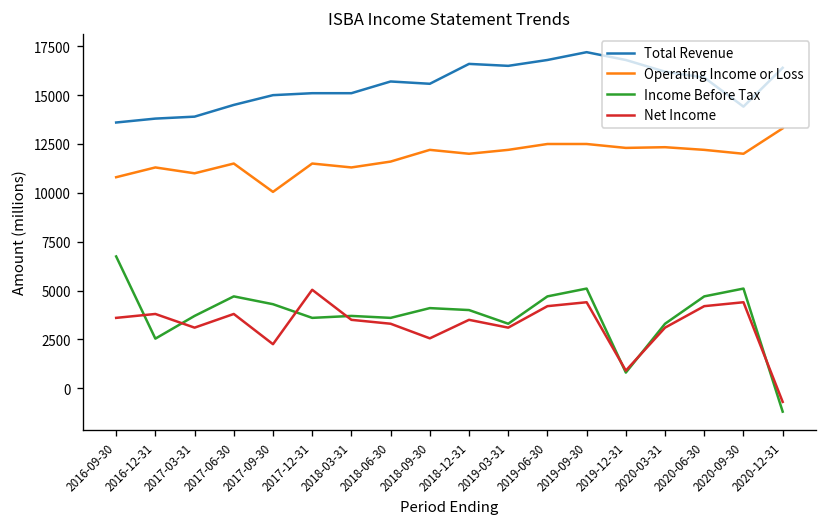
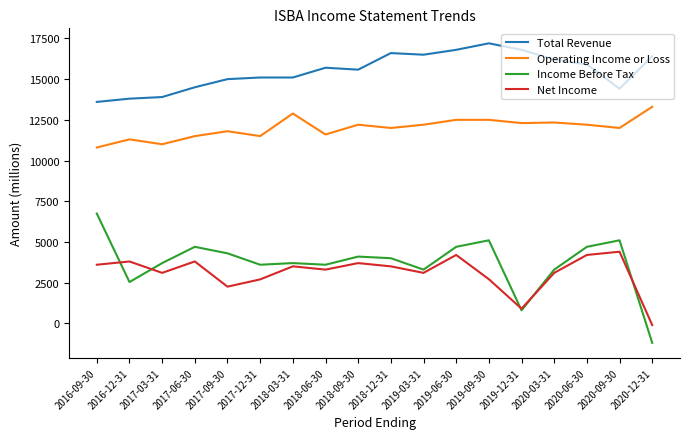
  {
    "Total Revenue": {
      "2016-09-30": 13600,
      "2016-12-31": 13800,
      "2017-03-31": 13900,
      "2017-06-30": 14500,
      "2017-09-30": 15000,
      "2017-12-31": 15100,
      "2018-03-31": 15100,
      "2018-06-30": 15700,
      "2018-09-30": 15600,
      "2018-12-31": 16600,
      "2019-03-31": 16500,
      "2019-06-30": 16800,
      "2019-09-30": 17200
    },
    "Operating Income or Loss": {
      "2016-09-30": 10800,
      "2016-12-31": 11300,
      "2017-03-31": 11000,
      "2017-06-30": 11500,
-     "2017-09-30": 10000,
+     "2017-09-30": 11800,
      "2017-12-31": 11500,
-     "2018-03-31": 11300,
+     "2018-03-31": 12900,
      "2018-06-30": 11600,
      "2018-09-30": 12200,
      "2018-12-31": 12000,
      "2019-03-31": 12200,
      "2019-06-30": 12500,
      "2019-09-30": 12500,
      "2019-12-31": 12300,
      "2020-03-31": 12300,
      "2020-06-30": 12200,
      "2020-09-30": 12000,
      "2020-12-31": 13300
    },
    "Income Before Tax": {
      "2016-09-30": 6700,
      "2016-12-31": 2500,
      "2017-03-31": 3700,
      "2017-06-30": 4700,
      "2017-09-30": 4300,
      "2017-12-31": 3600,
      "2018-03-31": 3700,
      "2018-06-30": 3600,
      "2018-09-30": 4100,
      "2018-12-31": 4000,
      "2019-03-31": 3300,
      "2019-06-30": 4700,
      "2019-09-30": 5100,
      "2020-03-31": 3300,
      "2020-06-30": 4700,
      "2020-09-30": 5100,
      "2020-12-31": -1200
    },
    "Net Income": {
      "2016-09-30": 3600,
      "2016-12-31": 3800,
      "2017-03-31": 3100,
      "2017-06-30": 3800,
      "2017-09-30": 2300,
-     "2017-12-31": 5000,
+     "2017-12-31": 2700,
      "2018-03-31": 3500,
      "2018-06-30": 3300,
-     "2018-09-30": 2600,
+     "2018-09-30": 3700,
      "2018-12-31": 3500,
      "2019-03-31": 3100,
      "2019-06-30": 4200,
-     "2019-09-30": 4400,
+     "2019-09-30": 2700,
      "2020-03-31": 3100,
      "2020-06-30": 4200,
      "2020-09-30": 4400,
-     "2020-12-31": -700
+     "2020-12-31": -100
    }
  }
